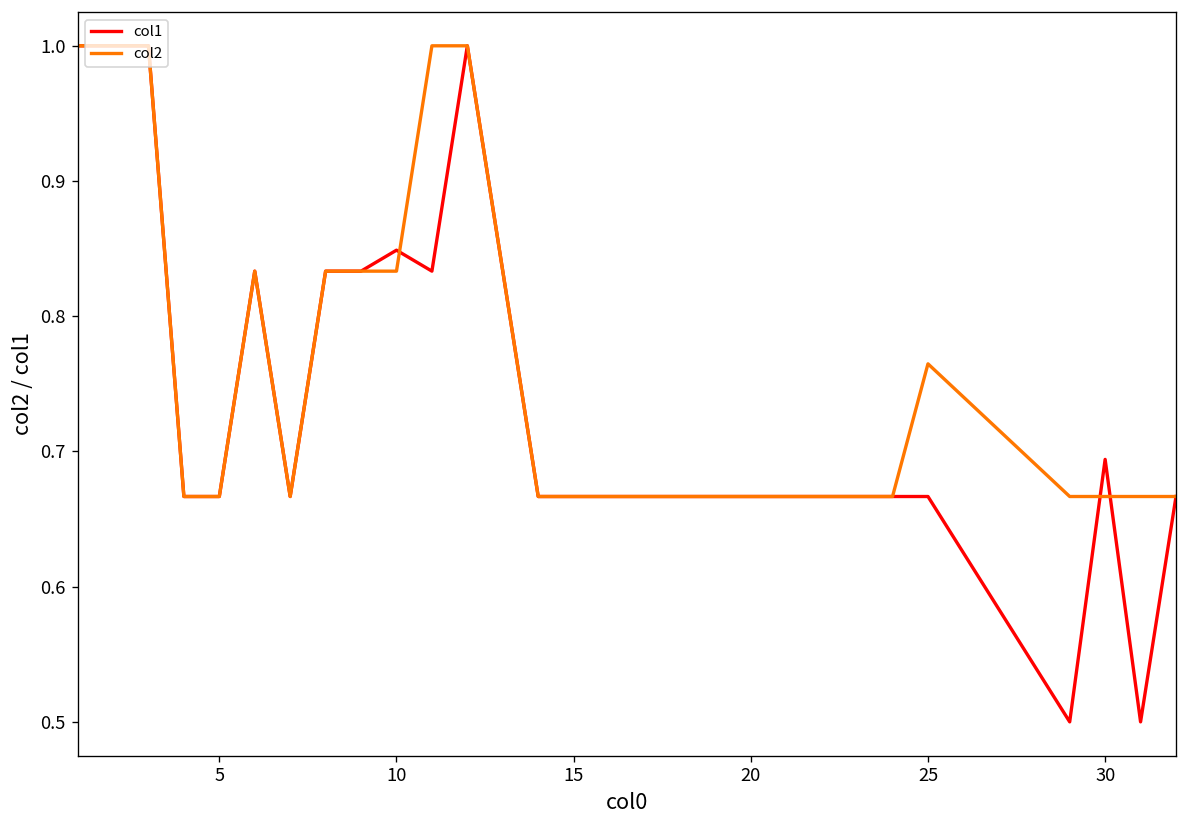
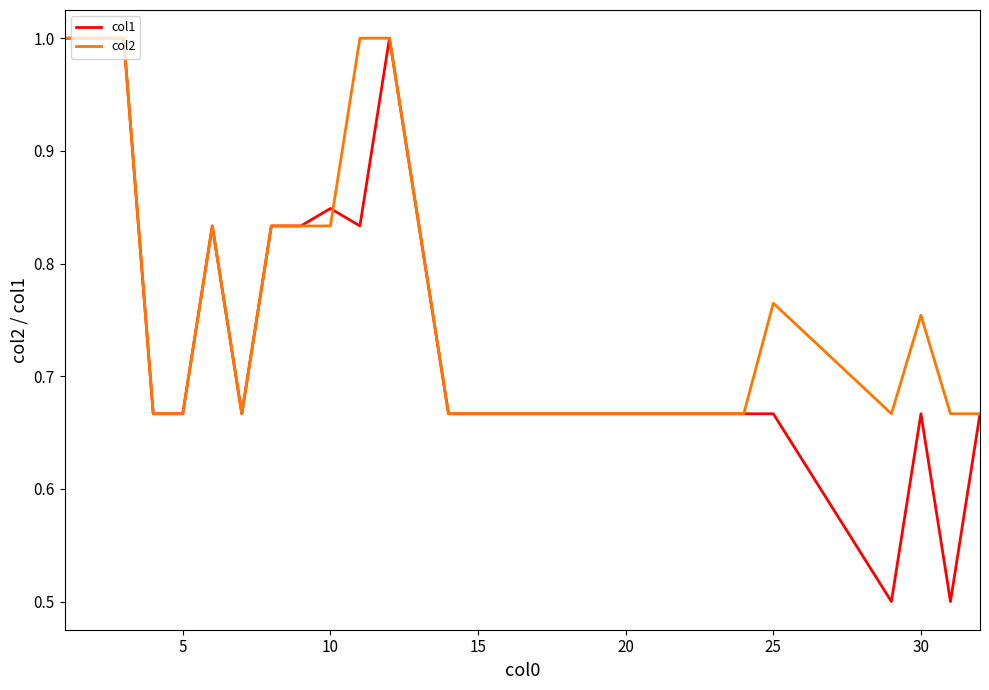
  {
    "col1": {
      "10": 0.849,
      "25": 0.667,
-     "30": 0.694
+     "30": 0.667
    },
    "col2": {
      "10": 0.833,
      "25": 0.765,
-     "30": 0.667
+     "30": 0.754
    }
  }
